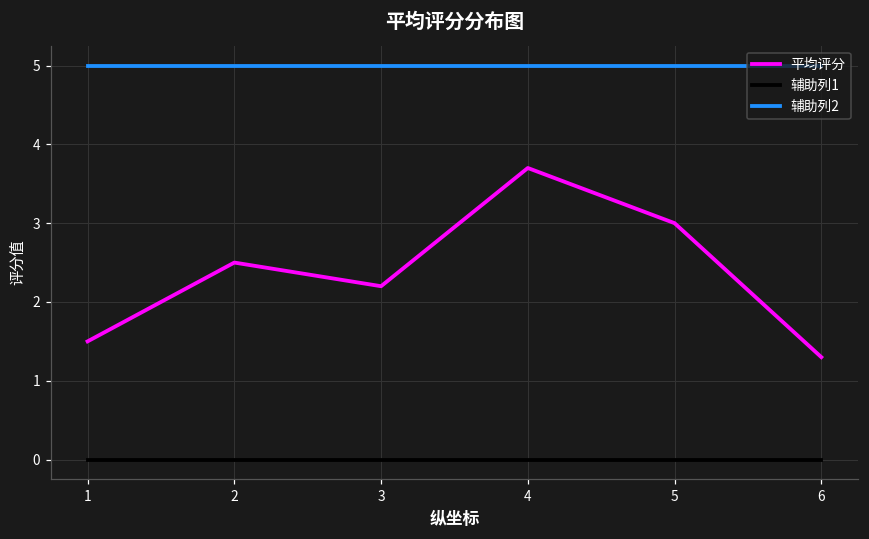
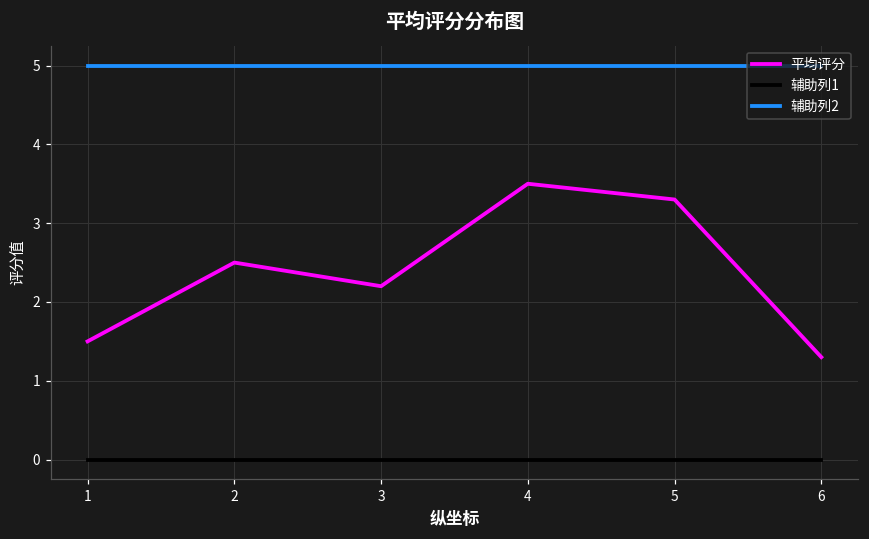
  {
    "平均评分": {
      "1": 1.5,
      "2": 2.5,
      "3": 2.2,
-     "4": 3.7,
-     "5": 3.0,
+     "4": 3.5,
+     "5": 3.3,
      "6": 1.3
    },
    "辅助列1": {
      "1": 0.0,
      "2": 0.0,
      "3": 0.0,
      "4": 0.0,
      "5": 0.0,
      "6": 0.0
    },
    "辅助列2": {
      "1": 5.0,
      "2": 5.0,
      "3": 5.0,
      "4": 5.0,
      "5": 5.0
    }
  }
